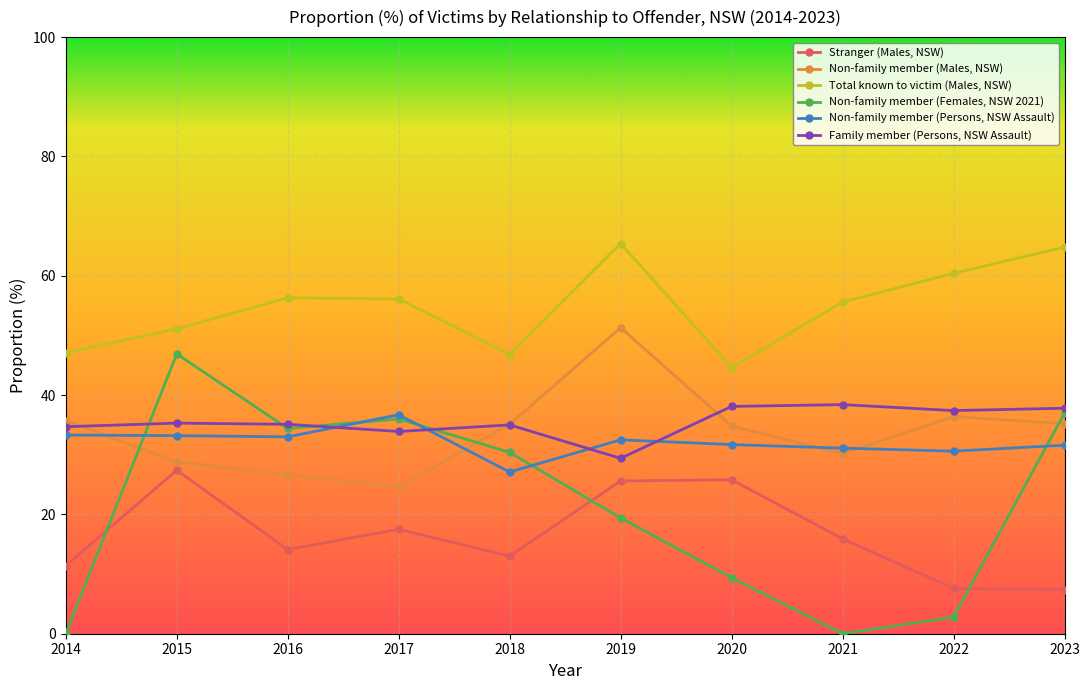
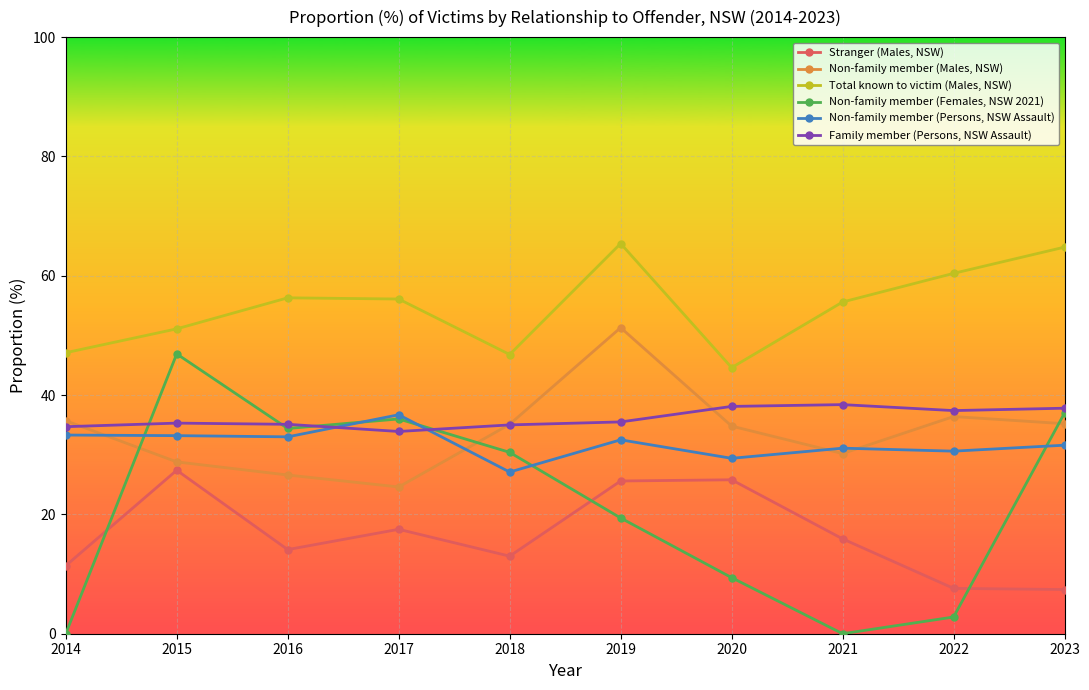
  {
    "Total known to victim (Males, NSW)": {
      "2014": 47,
      "2015": 51,
      "2016": 56,
      "2017": 56,
      "2018": 47,
      "2019": 65,
      "2020": 45,
      "2021": 56,
      "2022": 60,
      "2023": 65
    },
    "Non-family member (Females, NSW 2021)": {
      "2014": 0,
      "2015": 47,
      "2016": 34,
      "2017": 36,
      "2018": 30,
      "2019": 19,
      "2020": 9,
      "2021": 0,
      "2022": 3,
      "2023": 37
    },
    "Non-family member (Persons, NSW Assault)": {
      "2014": 33,
      "2015": 33,
      "2016": 33,
      "2017": 37,
      "2018": 27,
      "2019": 33,
-     "2020": 32,
+     "2020": 29,
      "2021": 31,
      "2022": 31,
      "2023": 32
    },
    "Family member (Persons, NSW Assault)": {
      "2014": 35,
      "2015": 35,
      "2016": 35,
      "2017": 34,
-     "2019": 29,
+     "2019": 36,
      "2020": 38,
      "2021": 38,
      "2022": 37,
      "2023": 38
    }
  }
